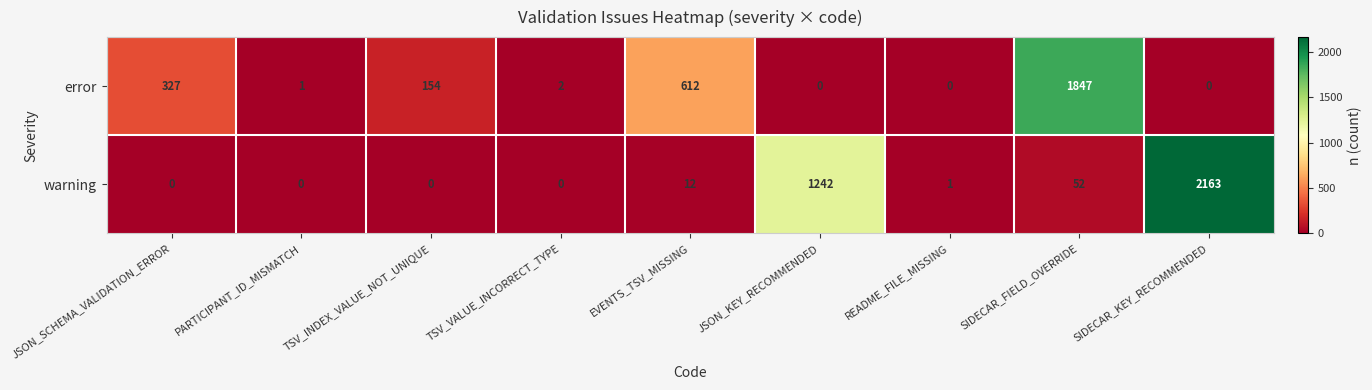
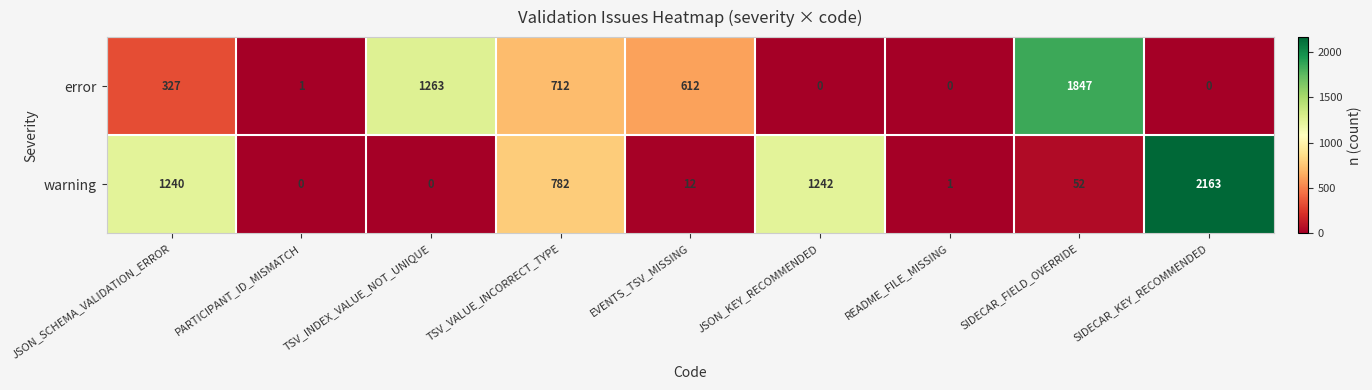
  {
    "error": {
      "JSON_SCHEMA_VALIDATION_ERROR": 327,
      "PARTICIPANT_ID_MISMATCH": 1,
-     "TSV_INDEX_VALUE_NOT_UNIQUE": 154,
-     "TSV_VALUE_INCORRECT_TYPE": 2,
+     "TSV_INDEX_VALUE_NOT_UNIQUE": 1263,
+     "TSV_VALUE_INCORRECT_TYPE": 712,
      "EVENTS_TSV_MISSING": 612,
      "JSON_KEY_RECOMMENDED": 0,
      "README_FILE_MISSING": 0,
      "SIDECAR_FIELD_OVERRIDE": 1847,
      "SIDECAR_KEY_RECOMMENDED": 0
    },
    "warning": {
-     "JSON_SCHEMA_VALIDATION_ERROR": 0,
+     "JSON_SCHEMA_VALIDATION_ERROR": 1240,
      "PARTICIPANT_ID_MISMATCH": 0,
      "TSV_INDEX_VALUE_NOT_UNIQUE": 0,
-     "TSV_VALUE_INCORRECT_TYPE": 0,
+     "TSV_VALUE_INCORRECT_TYPE": 782,
      "EVENTS_TSV_MISSING": 12,
      "JSON_KEY_RECOMMENDED": 1242,
      "README_FILE_MISSING": 1,
      "SIDECAR_FIELD_OVERRIDE": 52,
      "SIDECAR_KEY_RECOMMENDED": 2163
    }
  }
